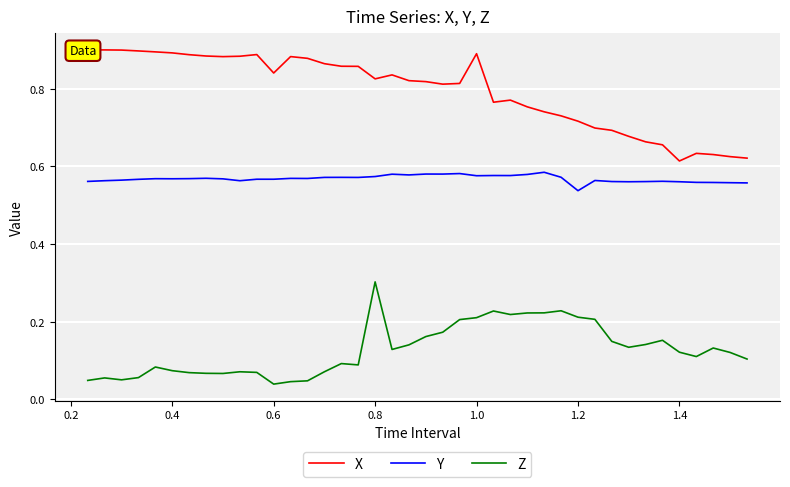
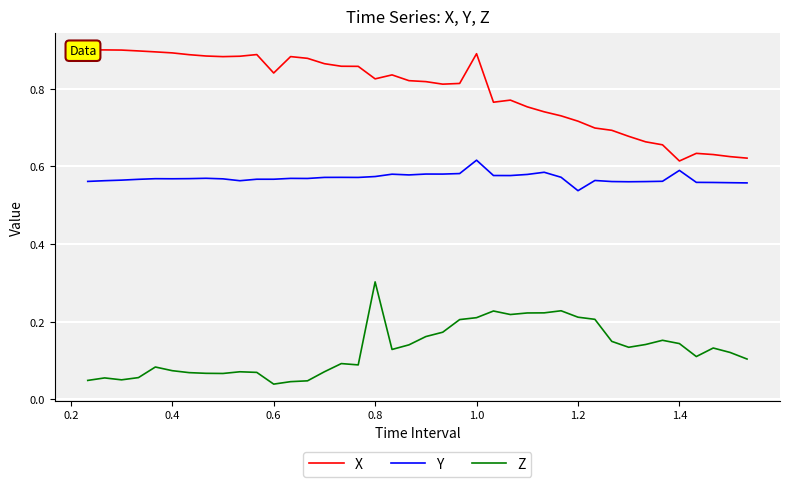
  {
    "X": {
      "0.4": 0.89,
      "0.6": 0.84,
      "0.8": 0.83,
      "1.0": 0.89,
      "1.2": 0.72,
      "1.4": 0.61
    },
    "Y": {
      "0.4": 0.57,
      "0.6": 0.57,
      "0.8": 0.57,
-     "1.0": 0.58,
+     "1.0": 0.62,
      "1.2": 0.54,
-     "1.4": 0.56
+     "1.4": 0.59
    },
    "Z": {
      "0.4": 0.07,
      "0.6": 0.04,
      "0.8": 0.30,
      "1.0": 0.21,
      "1.2": 0.21,
-     "1.4": 0.12
+     "1.4": 0.14
    }
  }
